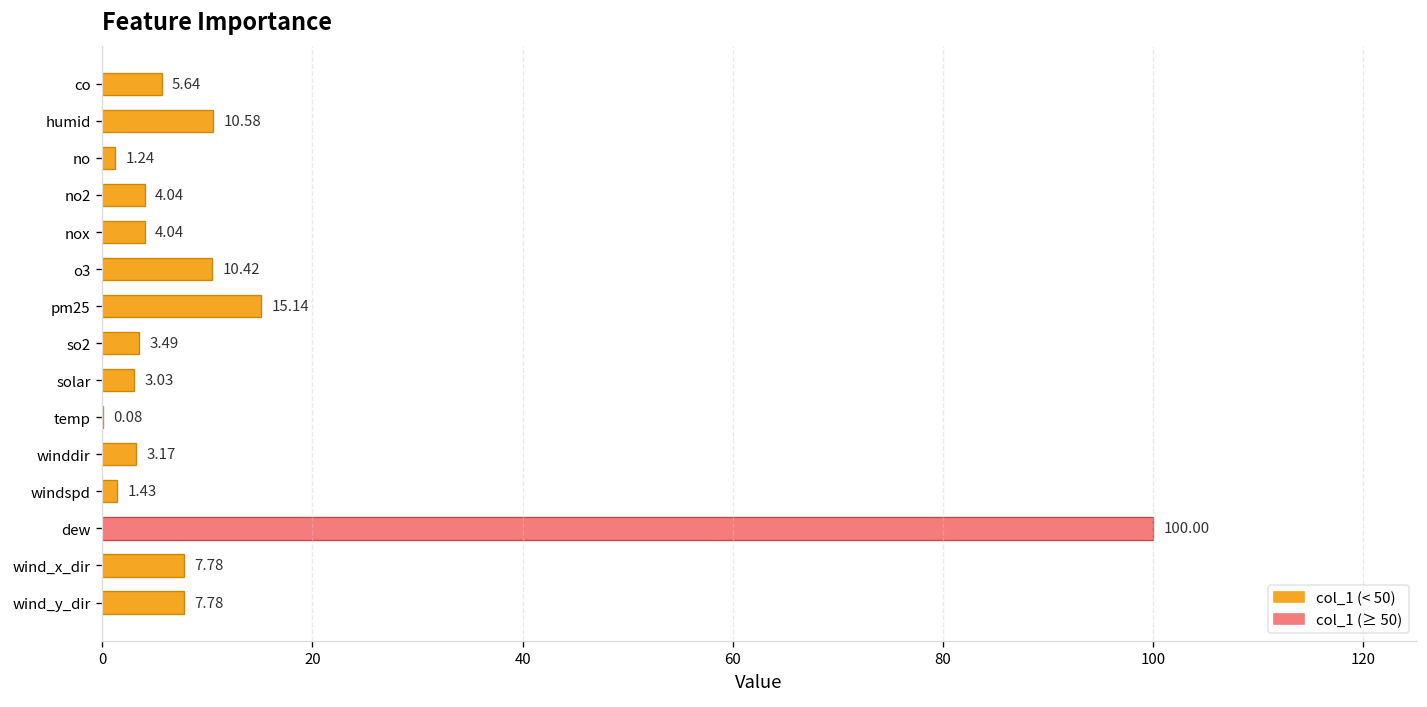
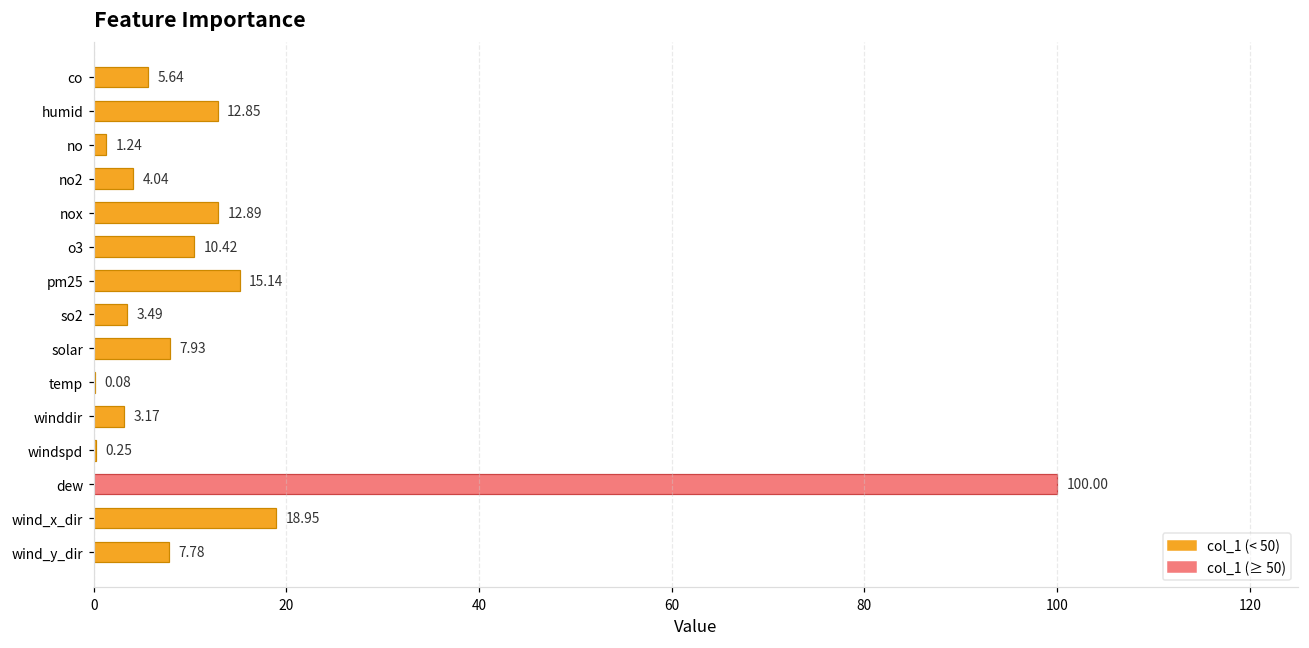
  {
    "co": 5.64,
-   "humid": 10.58,
+   "humid": 12.85,
    "no": 1.24,
    "no2": 4.04,
-   "nox": 4.04,
+   "nox": 12.89,
    "o3": 10.42,
    "pm25": 15.14,
    "so2": 3.49,
-   "solar": 3.03,
+   "solar": 7.93,
    "temp": 0.08,
    "winddir": 3.17,
-   "windspd": 1.43,
+   "windspd": 0.25,
    "dew": 100.00,
-   "wind_x_dir": 7.78,
+   "wind_x_dir": 18.95,
    "wind_y_dir": 7.78
  }
